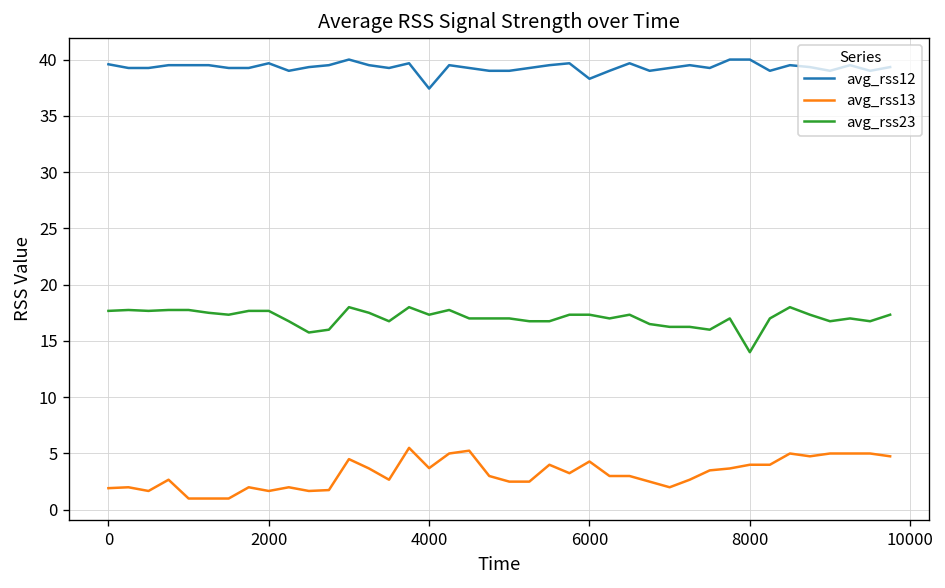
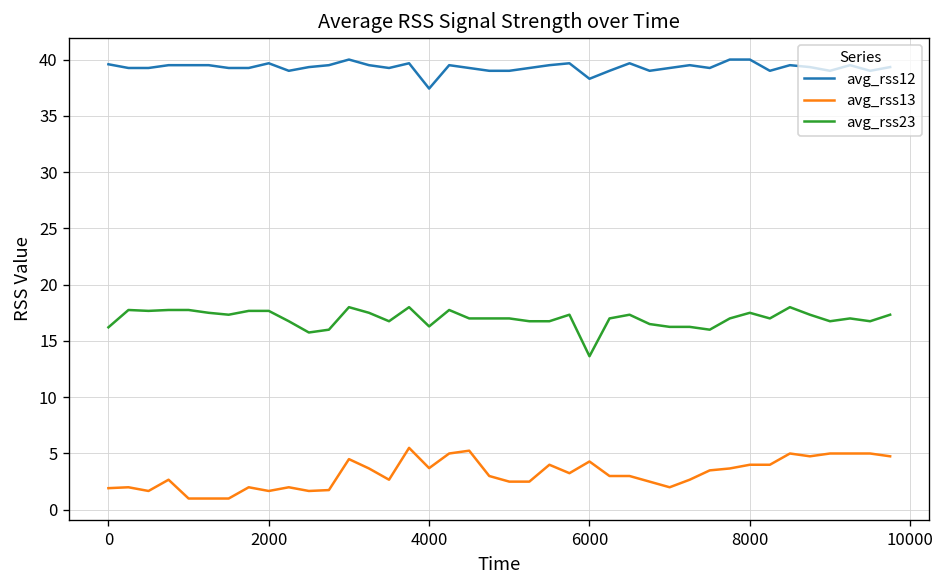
  {
    "avg_rss12": {
      "0": 40,
      "2000": 40,
      "4000": 37,
      "6000": 38,
      "8000": 40
    },
    "avg_rss13": {
      "0": 2,
      "2000": 2,
      "4000": 4,
      "6000": 4,
      "8000": 4
    },
    "avg_rss23": {
-     "0": 18,
+     "0": 16,
      "2000": 18,
-     "4000": 17,
-     "6000": 17,
-     "8000": 14
+     "4000": 16,
+     "6000": 14,
+     "8000": 18
    }
  }
